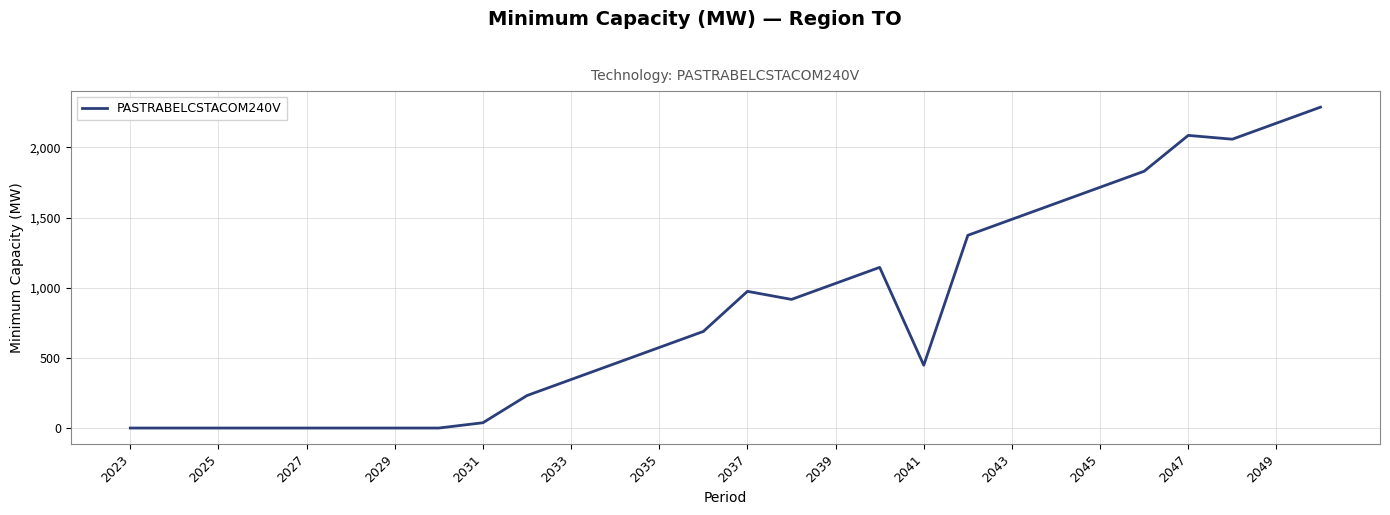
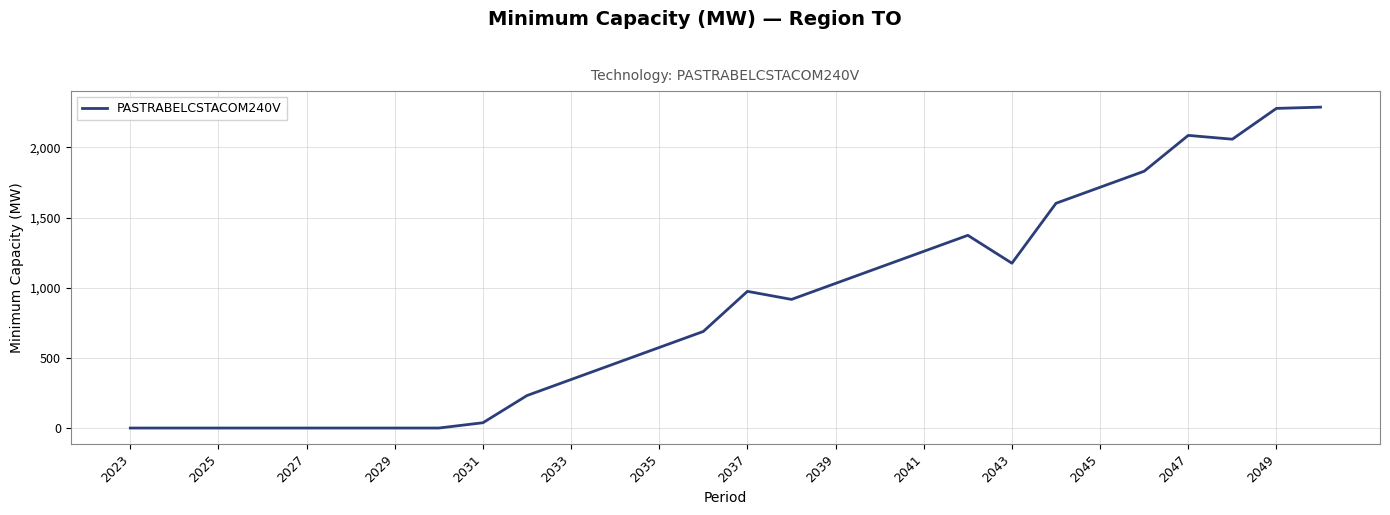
  {
    "2023": "0",
    "2025": "0",
    "2027": "0",
    "2029": "0",
    "2031": "40",
    "2033": "350",
    "2035": "570",
    "2037": "970",
    "2039": "1,030",
-   "2041": "450",
-   "2043": "1,490",
+   "2041": "1,260",
+   "2043": "1,170",
    "2045": "1,720",
    "2047": "2,090",
-   "2049": "2,170"
+   "2049": "2,280"
  }
